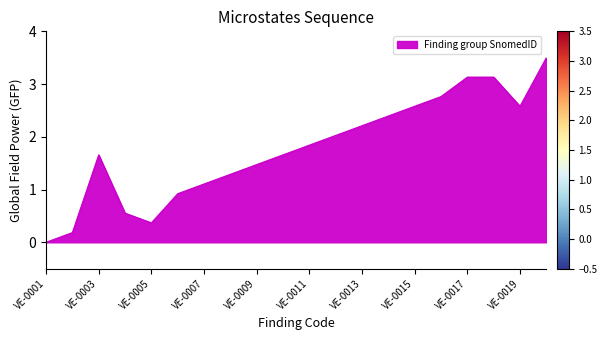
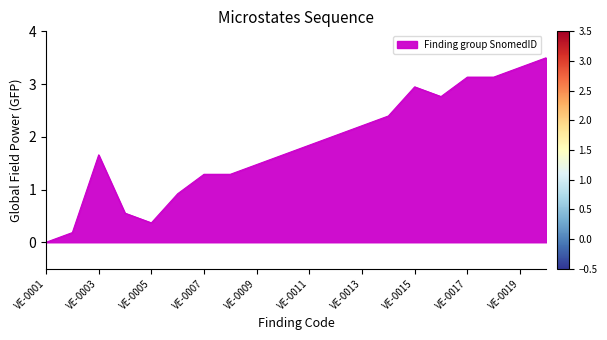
  {
    "VE-0001": 0.0,
    "VE-0003": 1.7,
    "VE-0005": 0.4,
-   "VE-0007": 1.1,
+   "VE-0007": 1.3,
    "VE-0009": 1.5,
    "VE-0011": 1.8,
    "VE-0013": 2.2,
-   "VE-0015": 2.6,
+   "VE-0015": 2.9,
    "VE-0017": 3.1,
-   "VE-0019": 2.6
+   "VE-0019": 3.3
  }
